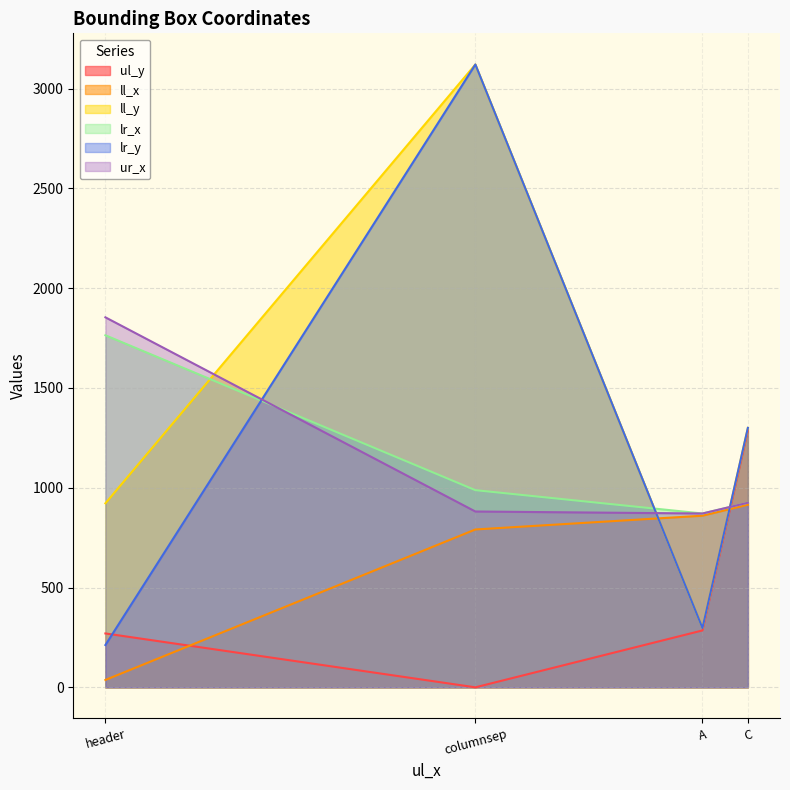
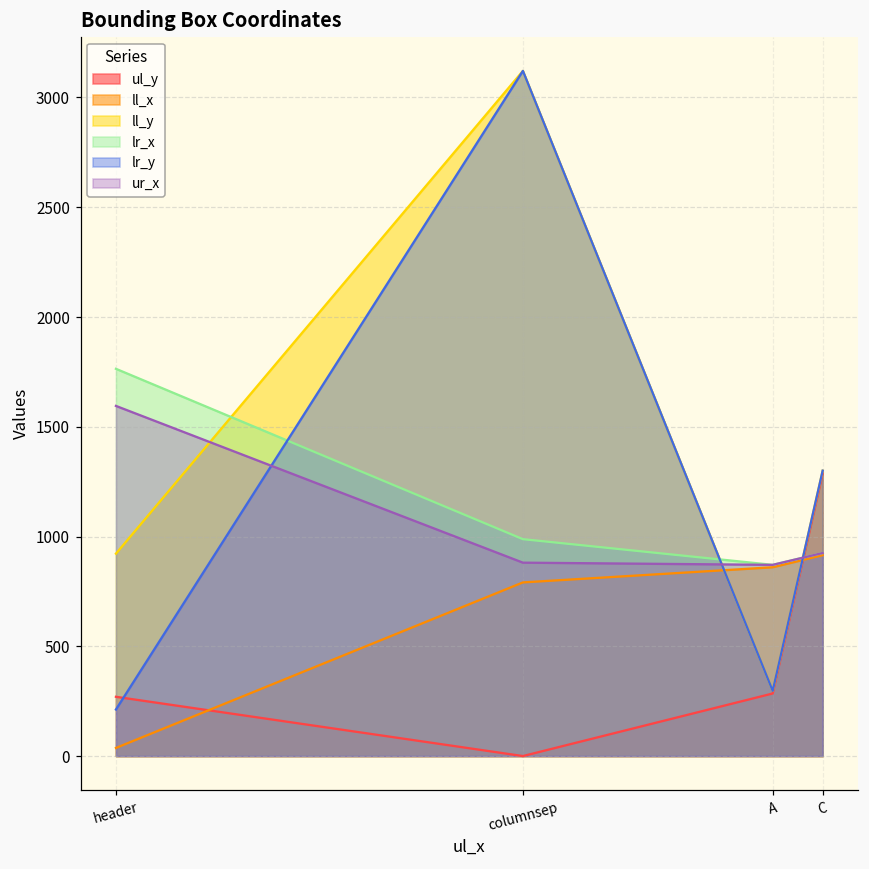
  {
    "ul_y": {
      "header": 270,
      "columnsep": 0,
      "C": 1290
    },
    "ll_x": {
      "header": 40,
      "columnsep": 790
    },
    "ll_y": {
      "header": 920
    },
    "lr_x": {
      "header": 1760,
      "columnsep": 990
    },
    "lr_y": {
      "header": 210
    },
    "ur_x": {
-     "header": 1850,
+     "header": 1600,
      "columnsep": 880
    }
  }
